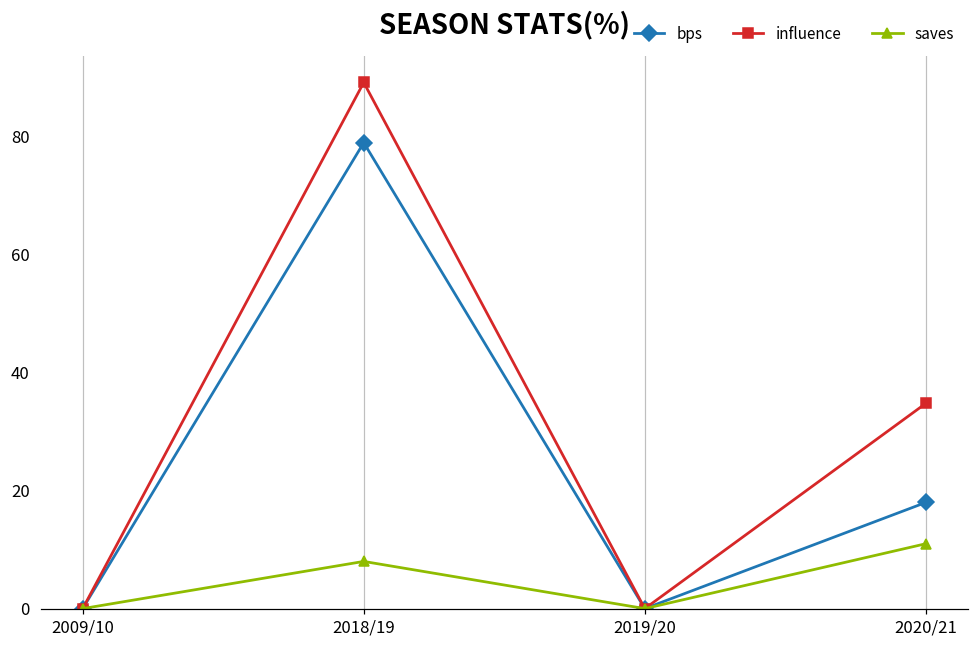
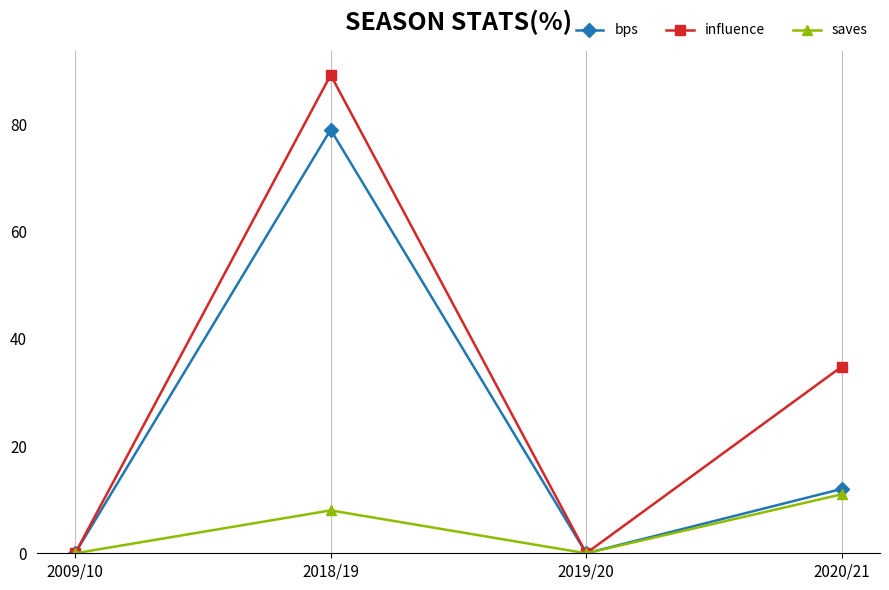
  {
    "bps": {
      "2018/19": 79,
-     "2020/21": 18
+     "2020/21": 12
    },
    "influence": {
      "2018/19": 89,
      "2020/21": 35
    },
    "saves": {
      "2018/19": 8,
      "2020/21": 11
    }
  }
